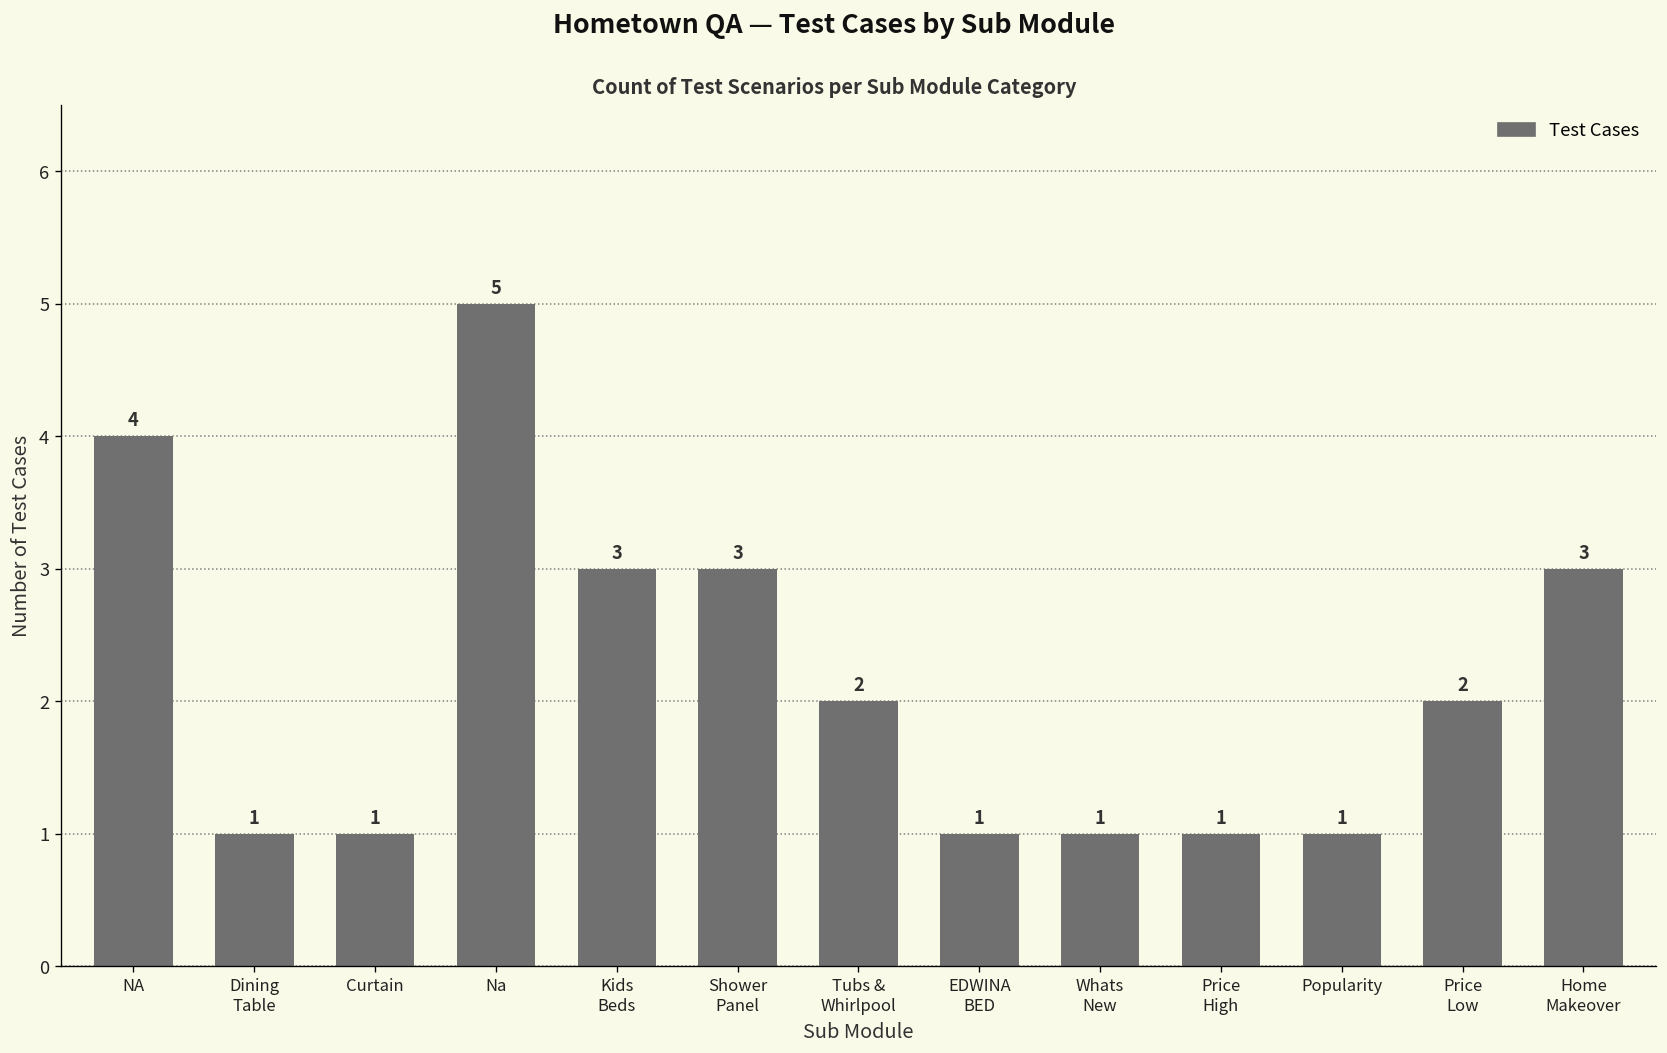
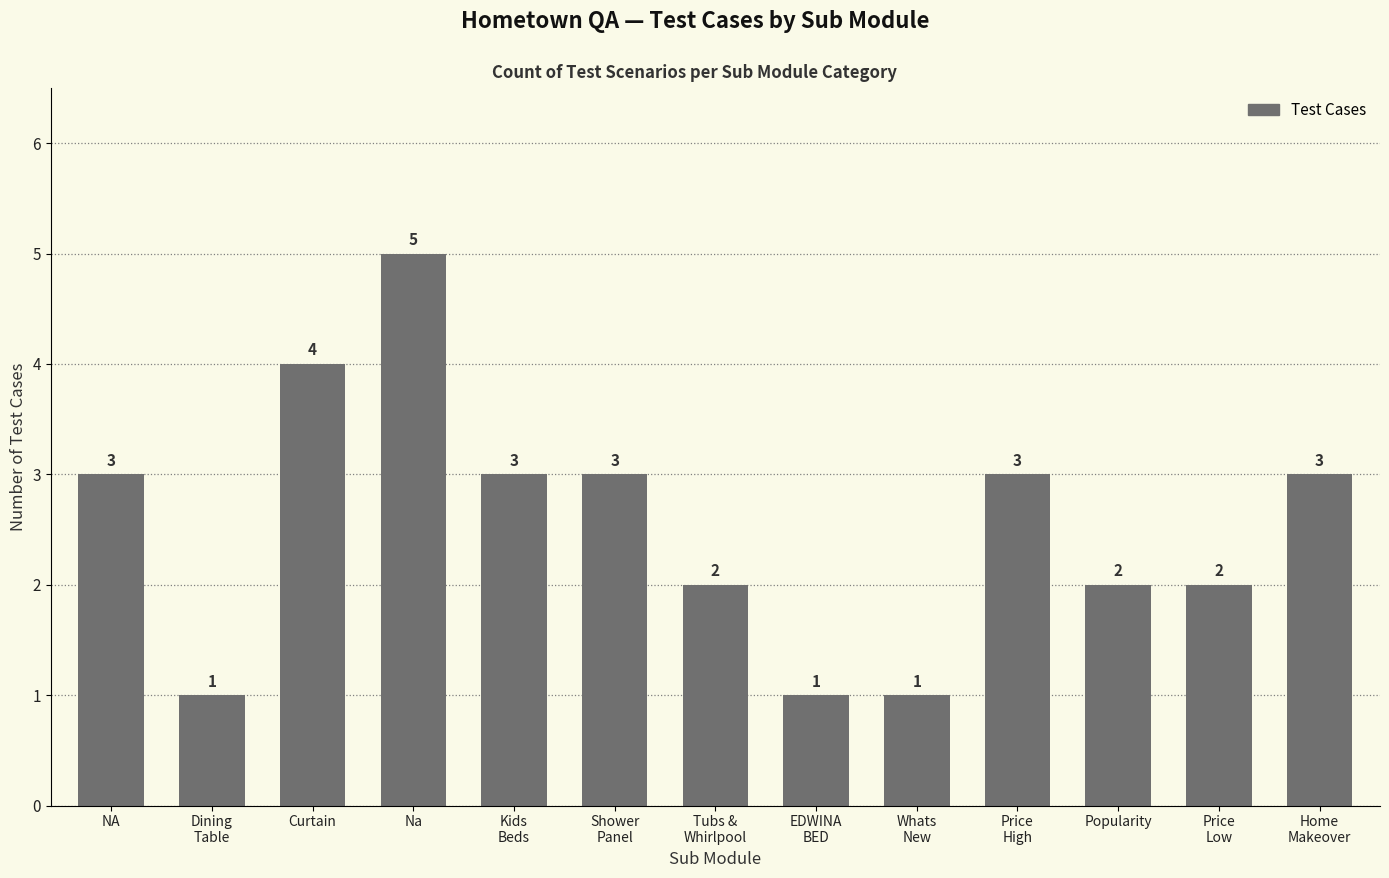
  {
-   "NA": 4,
+   "NA": 3,
    "Dining Table": 1,
-   "Curtain": 1,
+   "Curtain": 4,
    "Na": 5,
    "Kids Beds": 3,
    "Shower Panel": 3,
    "Tubs & Whirlpool": 2,
    "EDWINA BED": 1,
    "Whats New": 1,
-   "Price High": 1,
-   "Popularity": 1,
+   "Price High": 3,
+   "Popularity": 2,
    "Price Low": 2,
    "Home Makeover": 3
  }
